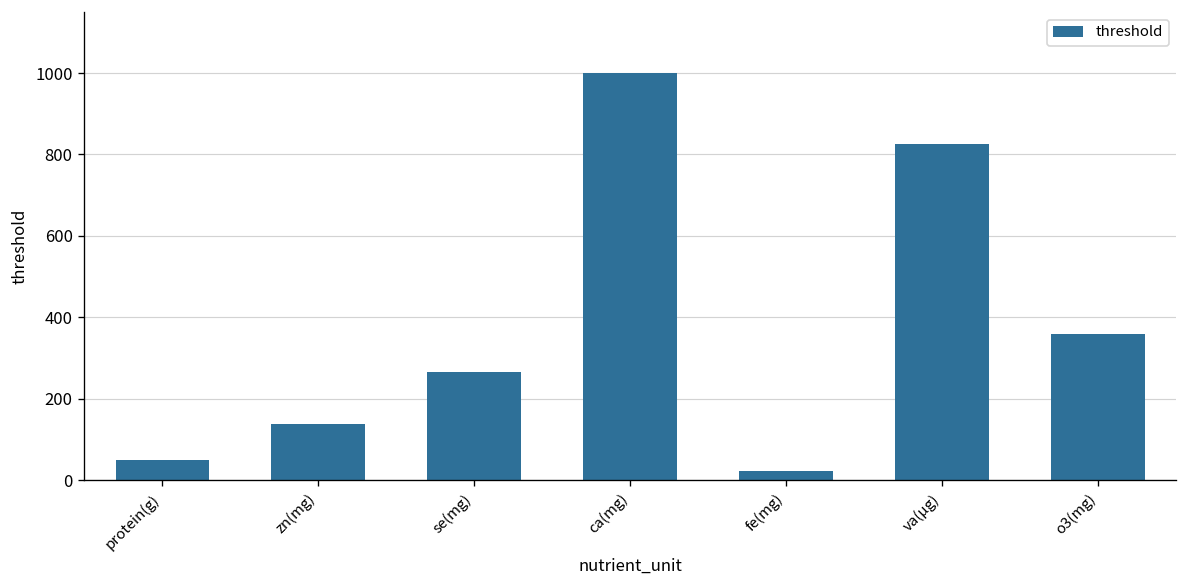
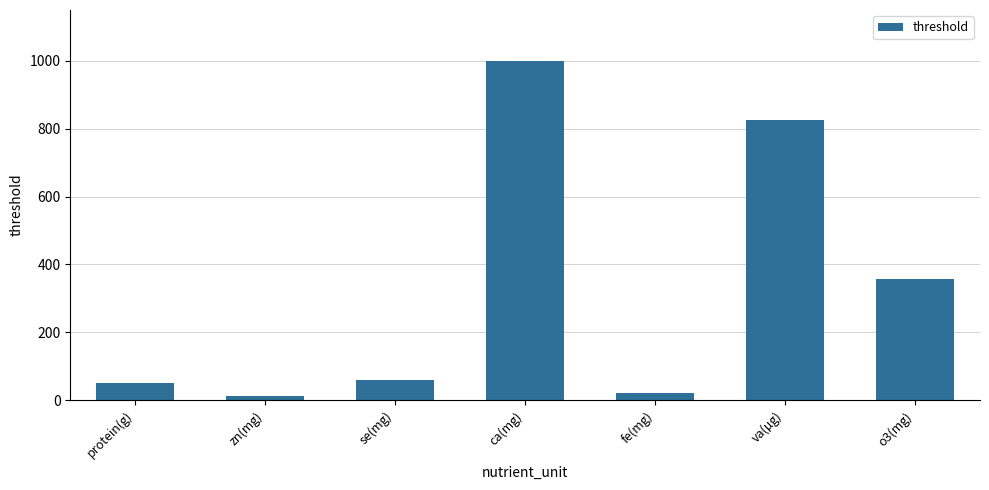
  {
    "protein(g)": 50,
-   "zn(mg)": 140,
-   "se(mg)": 270,
+   "zn(mg)": 10,
+   "se(mg)": 60,
    "ca(mg)": 1000,
    "fe(mg)": 20,
    "va(µg)": 830,
    "o3(mg)": 360
  }
